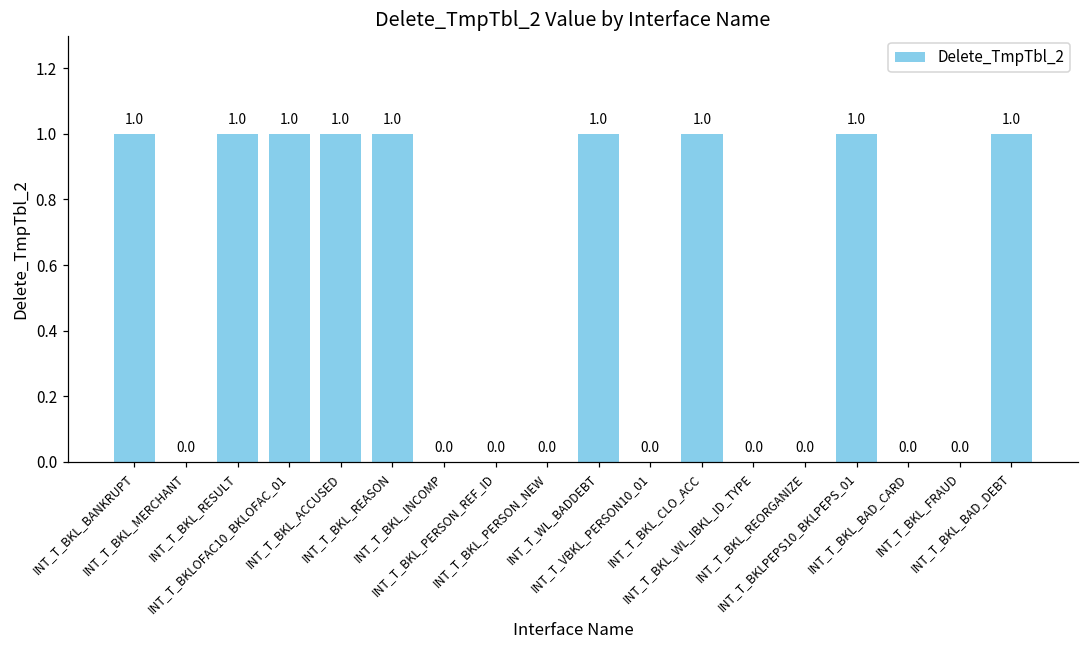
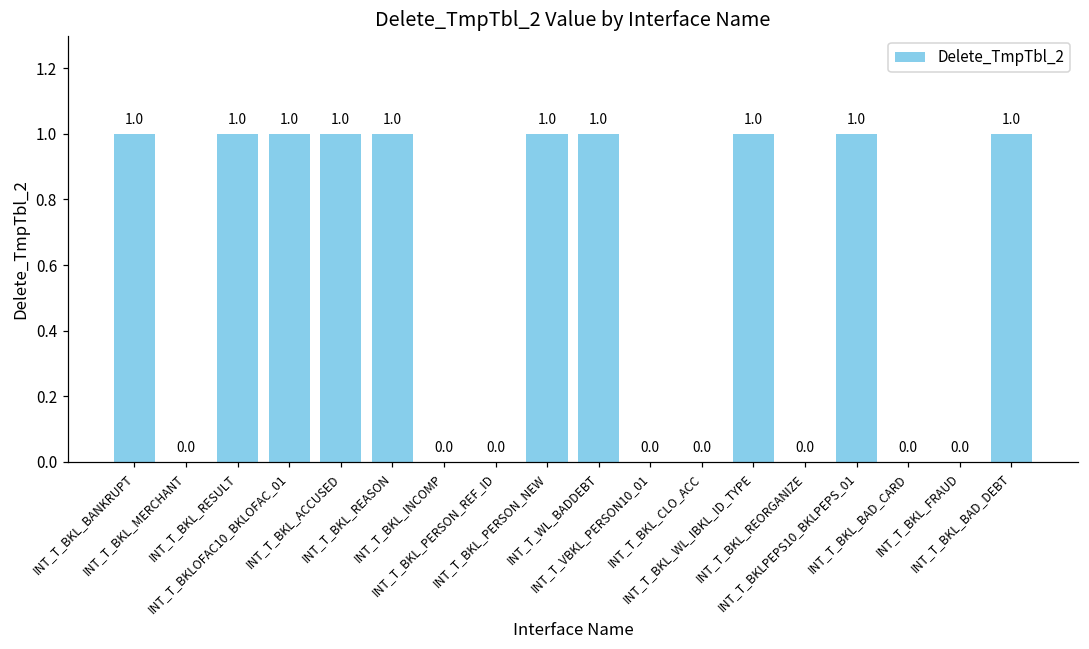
  {
    "INT_T_BKL_BANKRUPT": 1.0,
    "INT_T_BKL_MERCHANT": 0.0,
    "INT_T_BKL_RESULT": 1.0,
    "INT_T_BKLOFAC10_BKLOFAC_01": 1.0,
    "INT_T_BKL_ACCUSED": 1.0,
    "INT_T_BKL_REASON": 1.0,
    "INT_T_BKL_INCOMP": 0.0,
    "INT_T_BKL_PERSON_REF_ID": 0.0,
-   "INT_T_BKL_PERSON_NEW": 0.0,
+   "INT_T_BKL_PERSON_NEW": 1.0,
    "INT_T_WL_BADDEBT": 1.0,
    "INT_T_VBKL_PERSON10_01": 0.0,
-   "INT_T_BKL_CLO_ACC": 1.0,
-   "INT_T_BKL_WL_IBKL_ID_TYPE": 0.0,
+   "INT_T_BKL_CLO_ACC": 0.0,
+   "INT_T_BKL_WL_IBKL_ID_TYPE": 1.0,
    "INT_T_BKL_REORGANIZE": 0.0,
    "INT_T_BKLPEPS10_BKLPEPS_01": 1.0,
    "INT_T_BKL_BAD_CARD": 0.0,
    "INT_T_BKL_FRAUD": 0.0,
    "INT_T_BKL_BAD_DEBT": 1.0
  }
